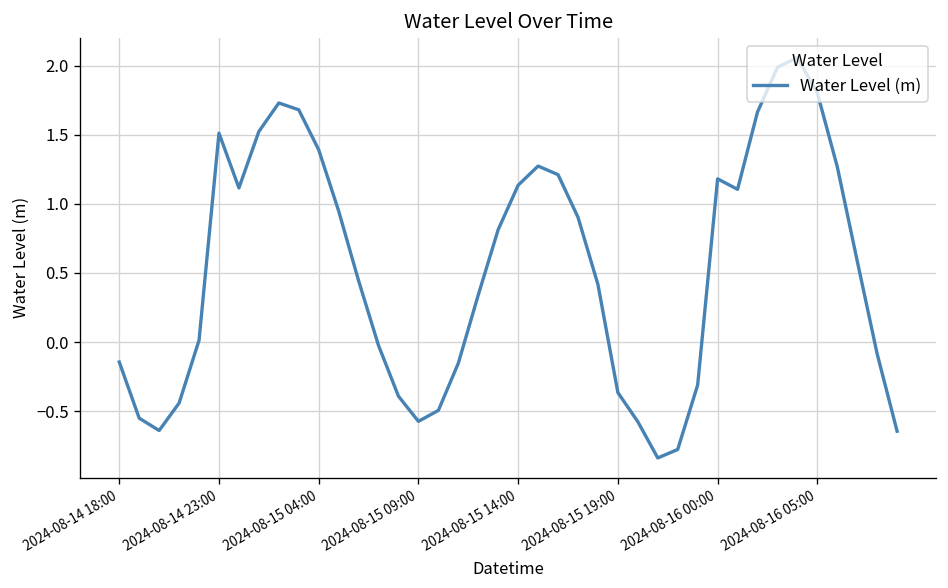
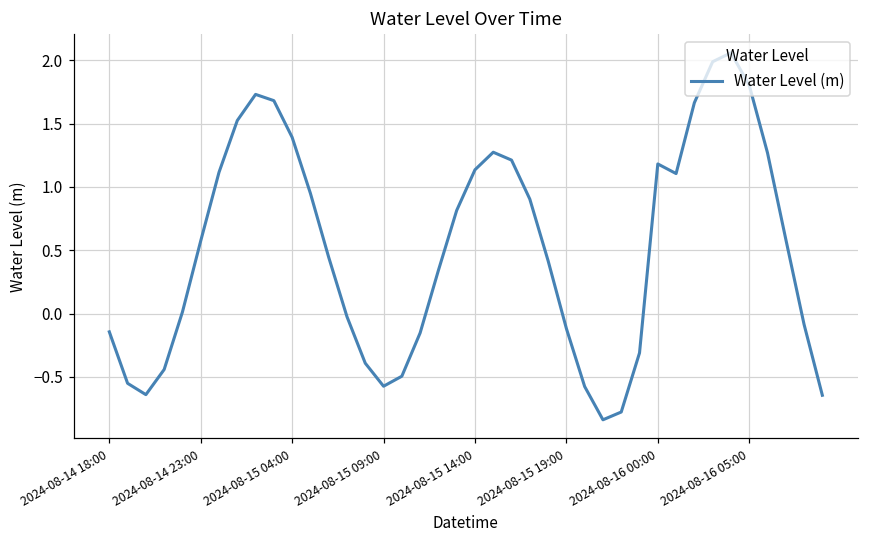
  {
    "2024-08-14 18:00": -0.14,
-   "2024-08-14 23:00": 1.51,
+   "2024-08-14 23:00": 0.57,
    "2024-08-15 04:00": 1.39,
    "2024-08-15 09:00": -0.57,
    "2024-08-15 14:00": 1.14,
-   "2024-08-15 19:00": -0.37,
+   "2024-08-15 19:00": -0.12,
    "2024-08-16 00:00": 1.18
  }
